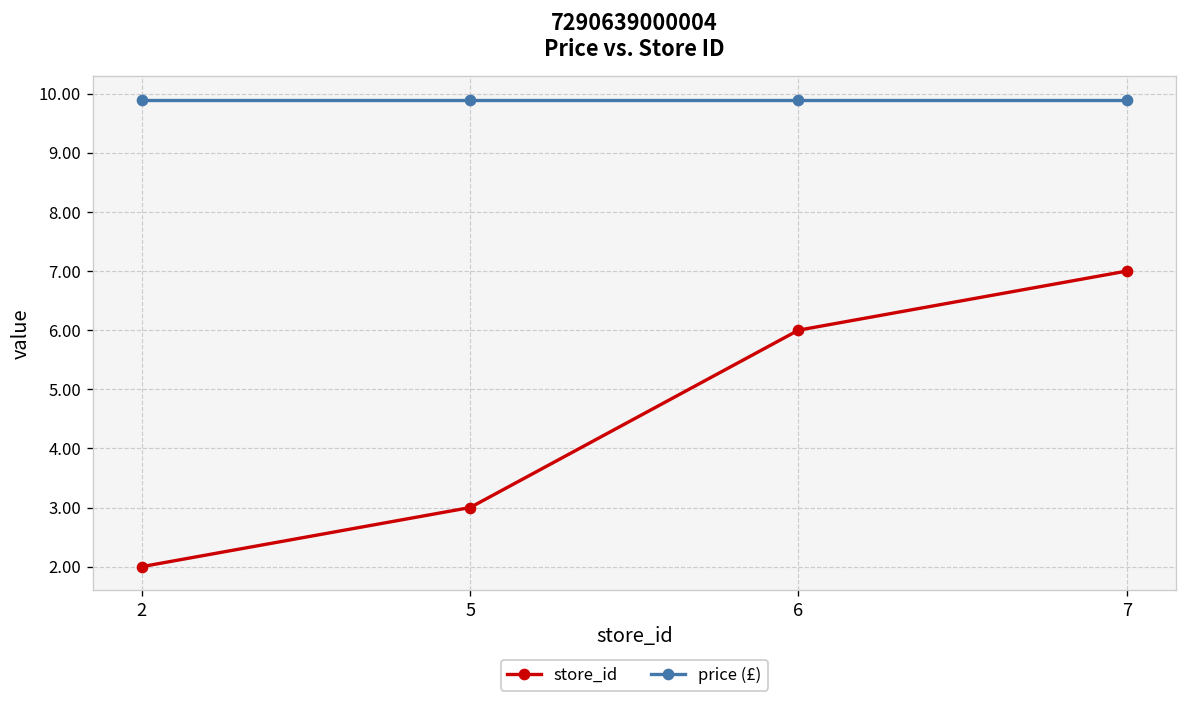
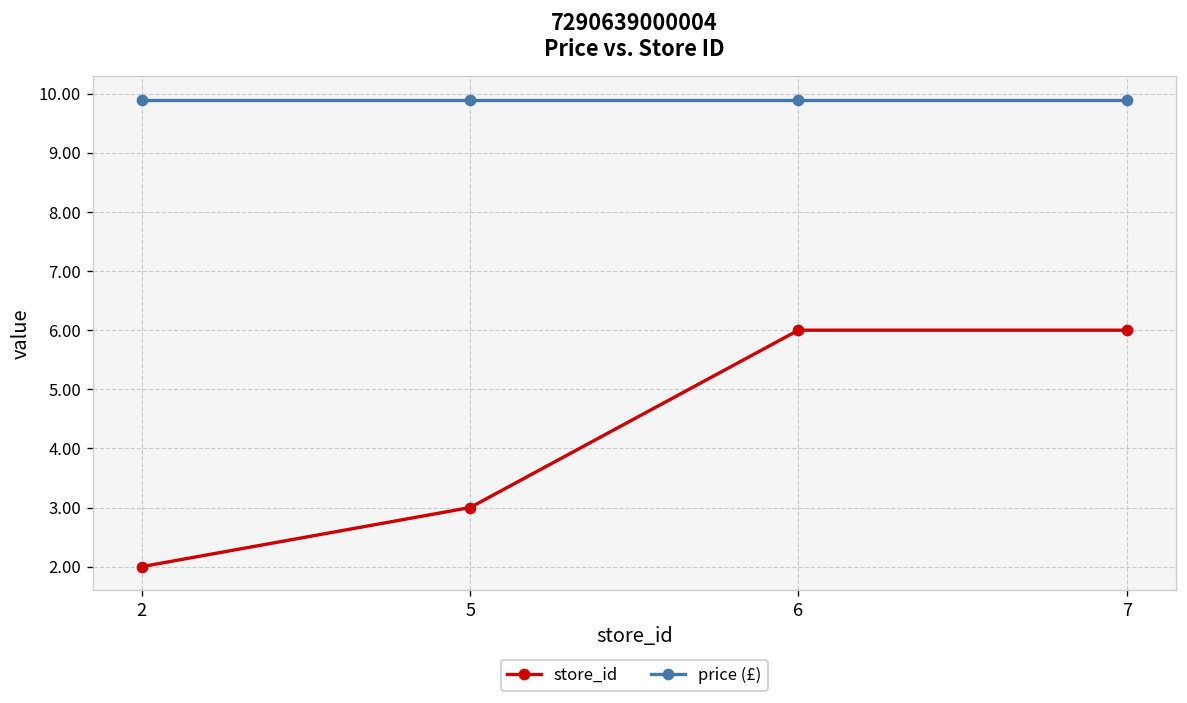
  {
    "store_id": {
      "2": 2,
      "5": 3,
      "6": 6,
-     "7": 7
+     "7": 6
    },
    "price (£)": {
      "2": 9.9,
      "5": 9.9,
      "6": 9.9,
      "7": 9.9
    }
  }
